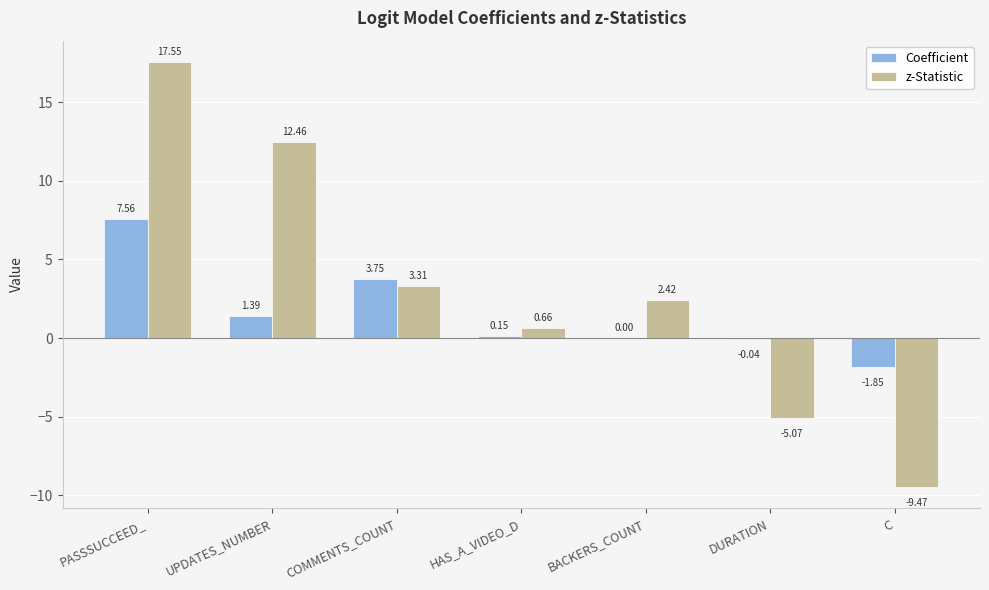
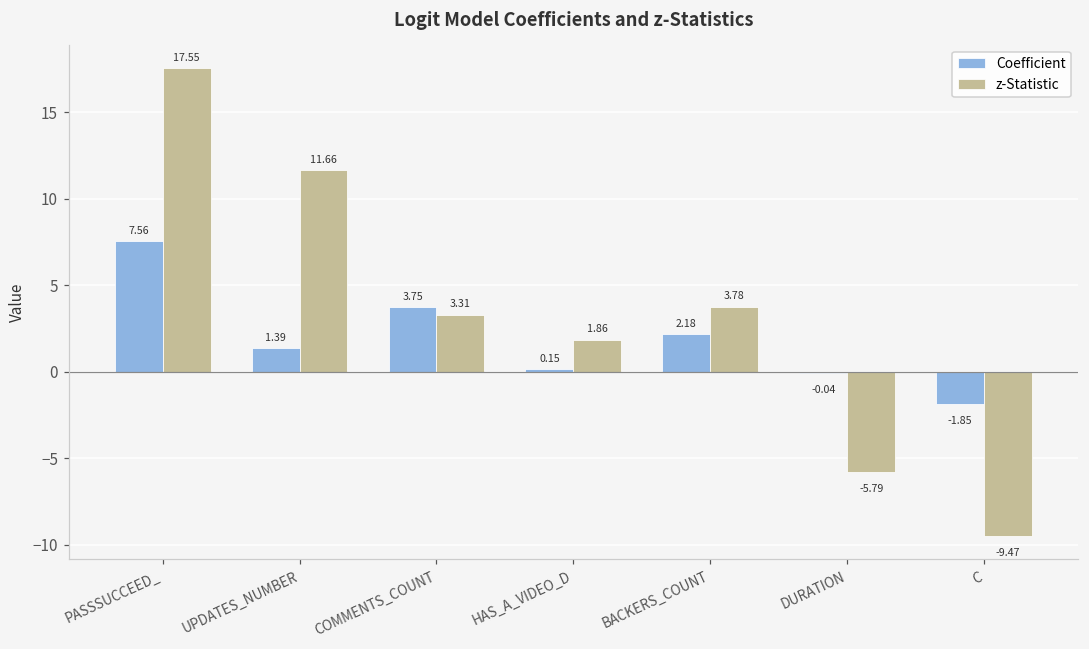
  {
    "Coefficient": {
      "PASSSUCCEED_": 7.56,
      "UPDATES_NUMBER": 1.39,
      "COMMENTS_COUNT": 3.75,
      "HAS_A_VIDEO_D": 0.15,
-     "BACKERS_COUNT": 0.00,
+     "BACKERS_COUNT": 2.18,
      "DURATION": -0.04,
      "C": -1.85
    },
    "z-Statistic": {
      "PASSSUCCEED_": 17.55,
-     "UPDATES_NUMBER": 12.46,
+     "UPDATES_NUMBER": 11.66,
      "COMMENTS_COUNT": 3.31,
-     "HAS_A_VIDEO_D": 0.66,
-     "BACKERS_COUNT": 2.42,
-     "DURATION": -5.07,
+     "HAS_A_VIDEO_D": 1.86,
+     "BACKERS_COUNT": 3.78,
+     "DURATION": -5.79,
      "C": -9.47
    }
  }
